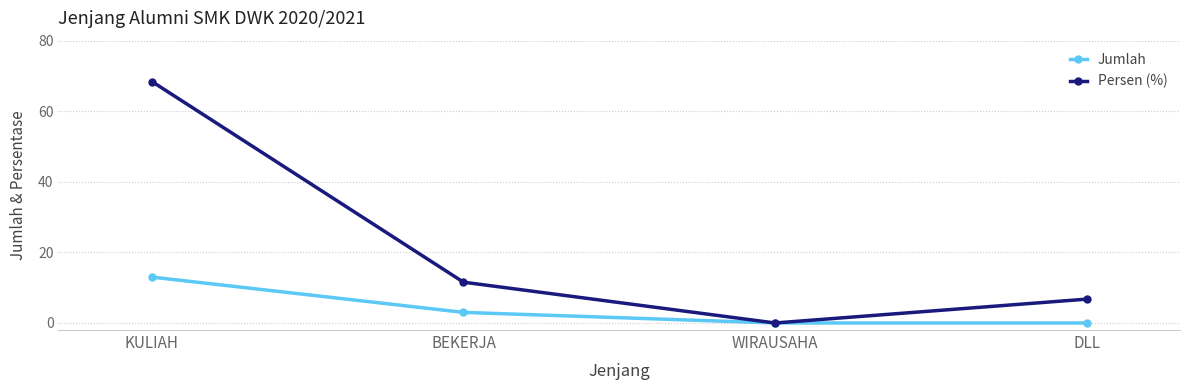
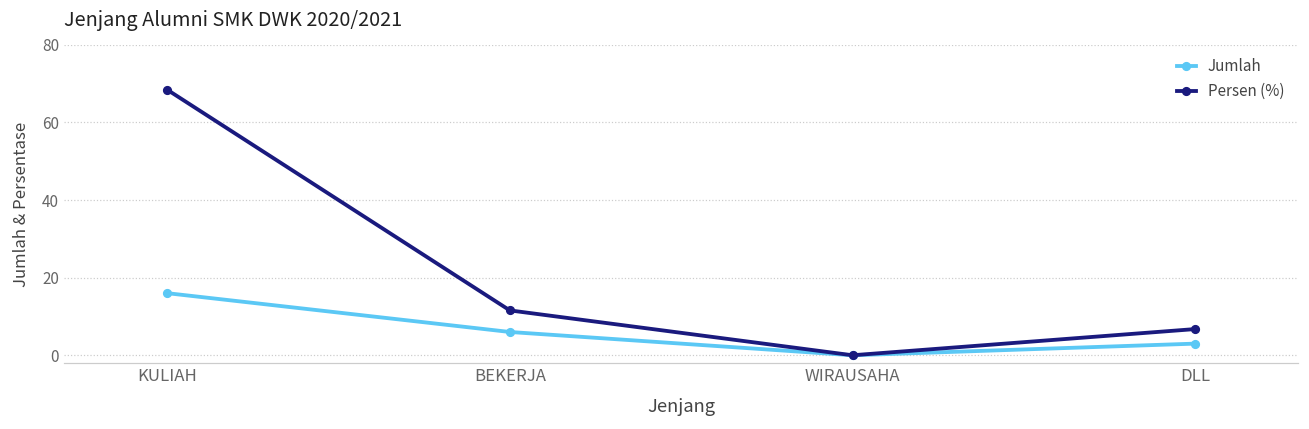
  {
    "Jumlah": {
-     "KULIAH": 13,
-     "BEKERJA": 3,
-     "DLL": 0
+     "KULIAH": 16,
+     "BEKERJA": 6,
+     "DLL": 3
    },
    "Persen (%)": {
      "KULIAH": 68,
      "BEKERJA": 12,
      "DLL": 7
    }
  }
